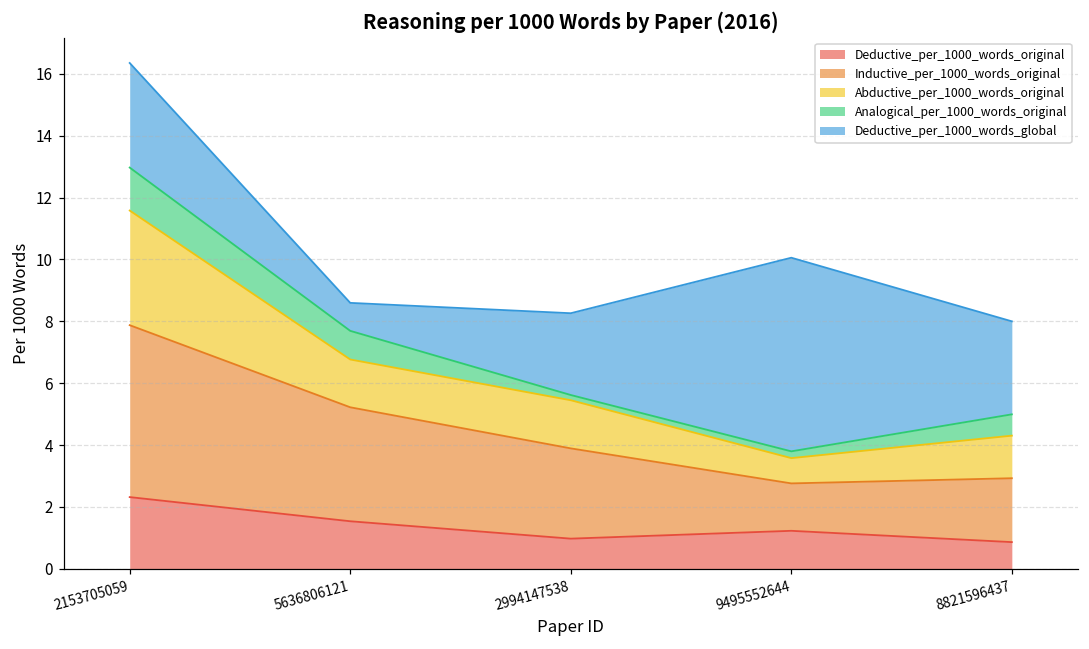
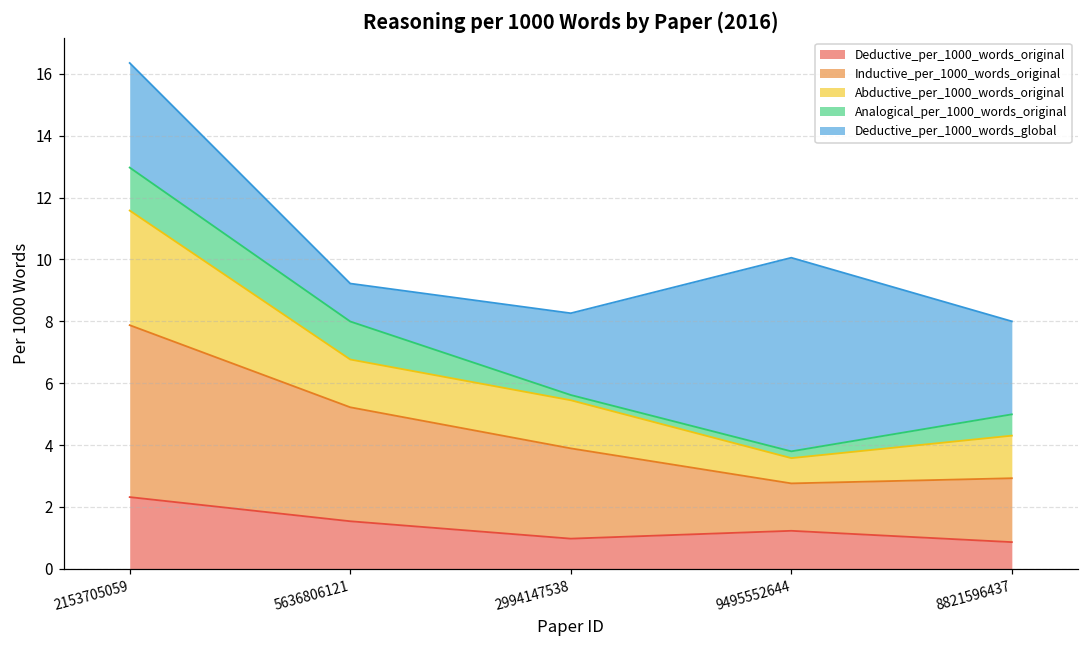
  {
    "Abductive_per_1000_words_original": {
      "2153705059": 3.7,
      "5636806121": 1.5,
      "2994147538": 1.6,
      "9495552644": 0.8,
      "8821596437": 1.4
    },
    "Analogical_per_1000_words_original": {
      "2153705059": 1.4,
-     "5636806121": 0.9,
+     "5636806121": 1.2,
      "2994147538": 0.2,
      "9495552644": 0.2,
      "8821596437": 0.7
    },
    "Deductive_per_1000_words_global": {
      "2153705059": 3.4,
-     "5636806121": 0.9,
+     "5636806121": 1.2,
      "2994147538": 2.6,
      "9495552644": 6.3,
      "8821596437": 3.0
    }
  }
